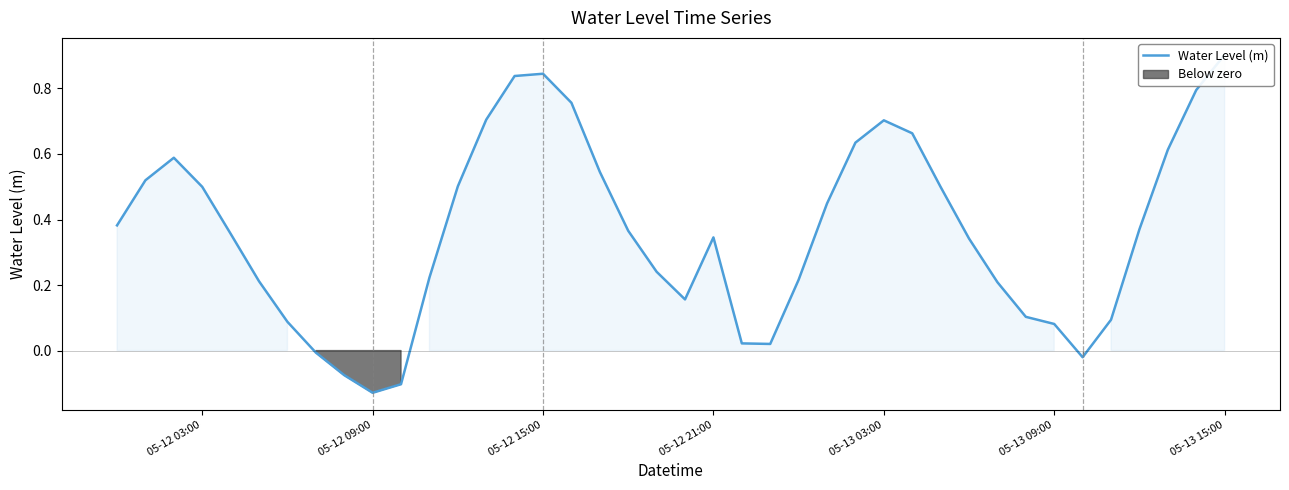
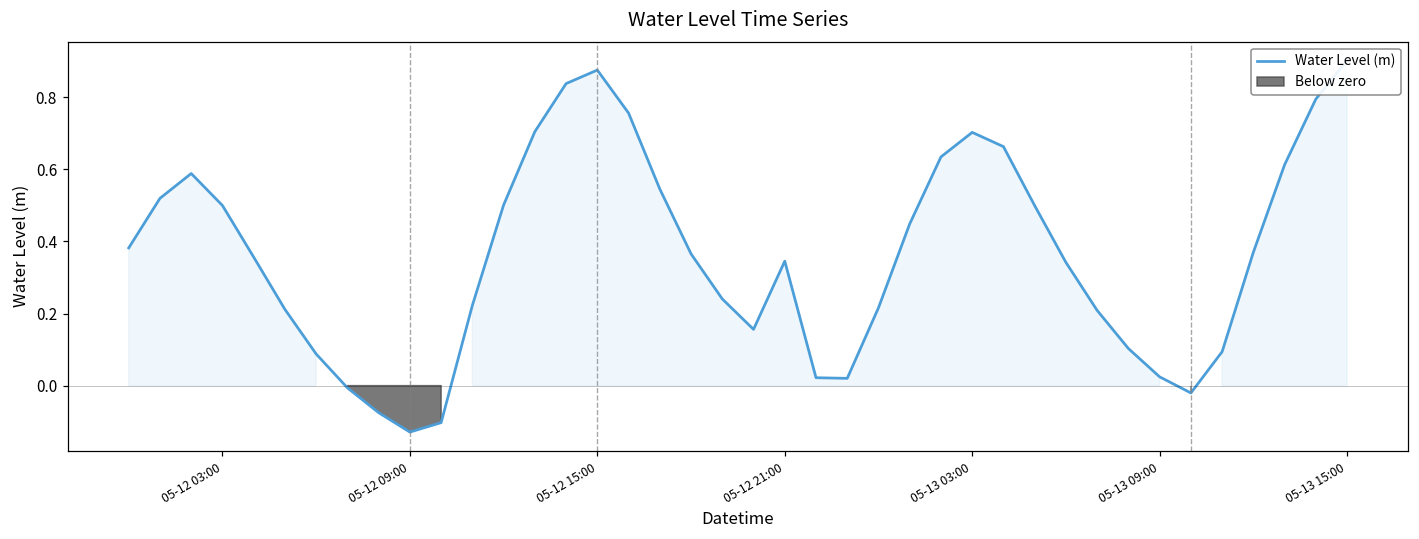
  {
    "05-12 03:00": 0.50,
    "05-12 09:00": -0.13,
-   "05-12 15:00": 0.84,
+   "05-12 15:00": 0.88,
    "05-12 21:00": 0.35,
    "05-13 03:00": 0.70,
-   "05-13 09:00": 0.08
+   "05-13 09:00": 0.02
  }
